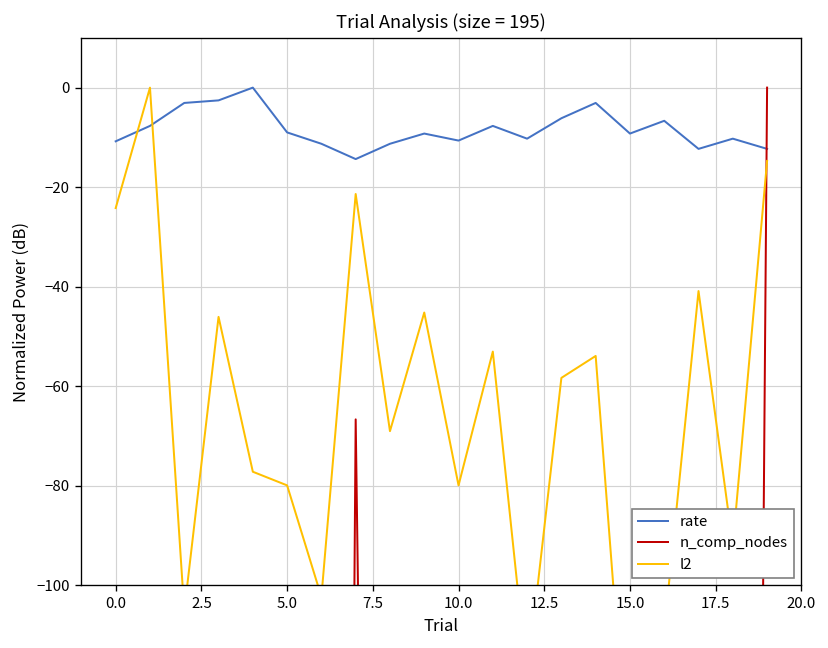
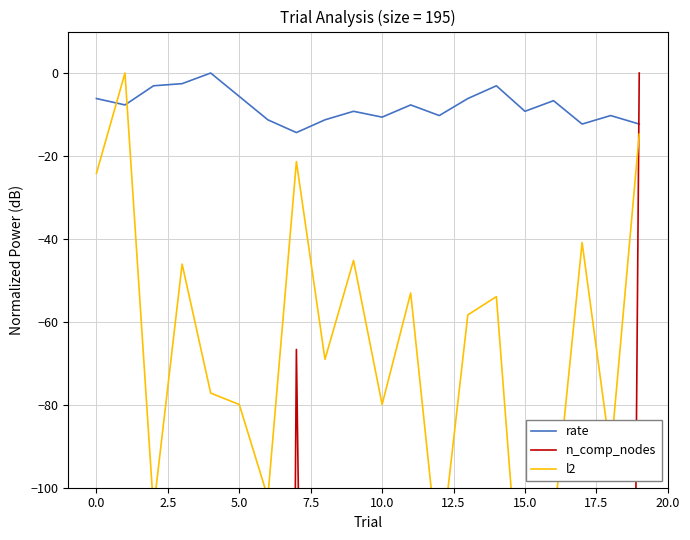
  {
    "rate": {
-     "0.0": -11,
-     "5.0": -9,
+     "0.0": -6,
+     "5.0": -6,
      "10.0": -11,
      "15.0": -9
    },
    "l2": {
      "0.0": -24,
      "5.0": -80,
      "10.0": -80
    }
  }
